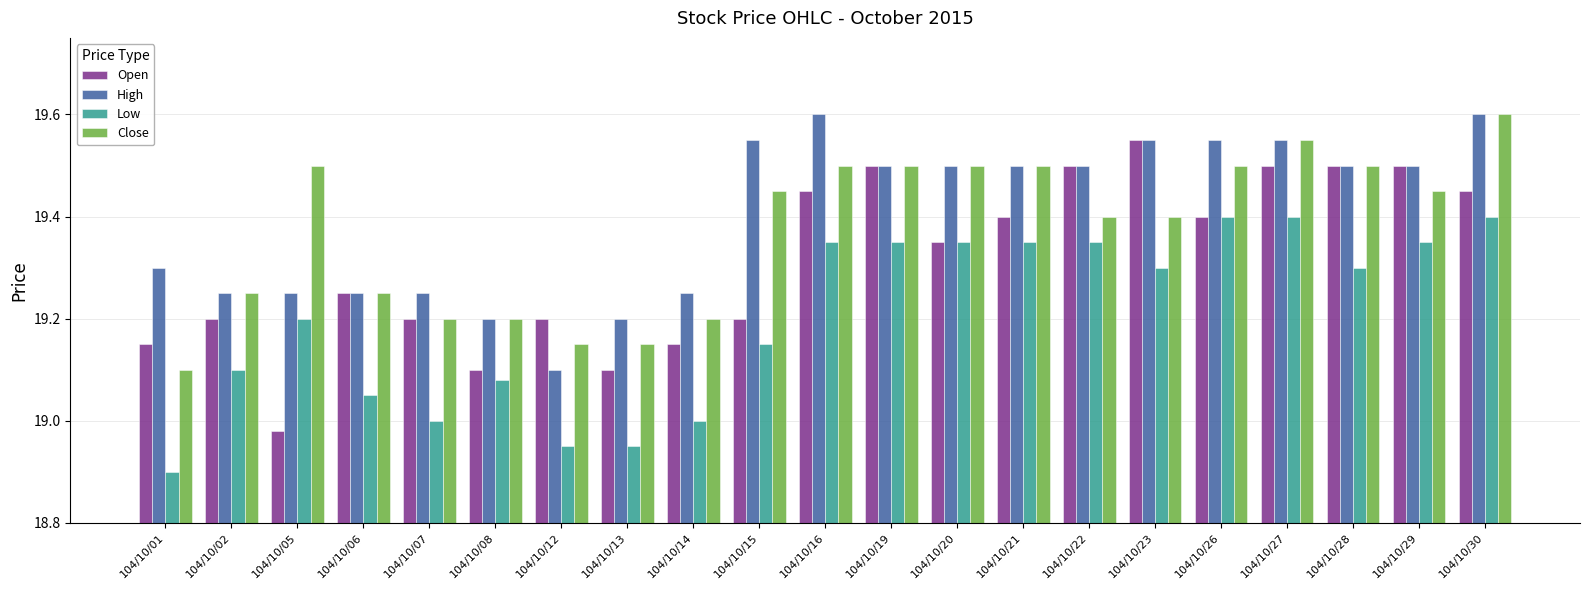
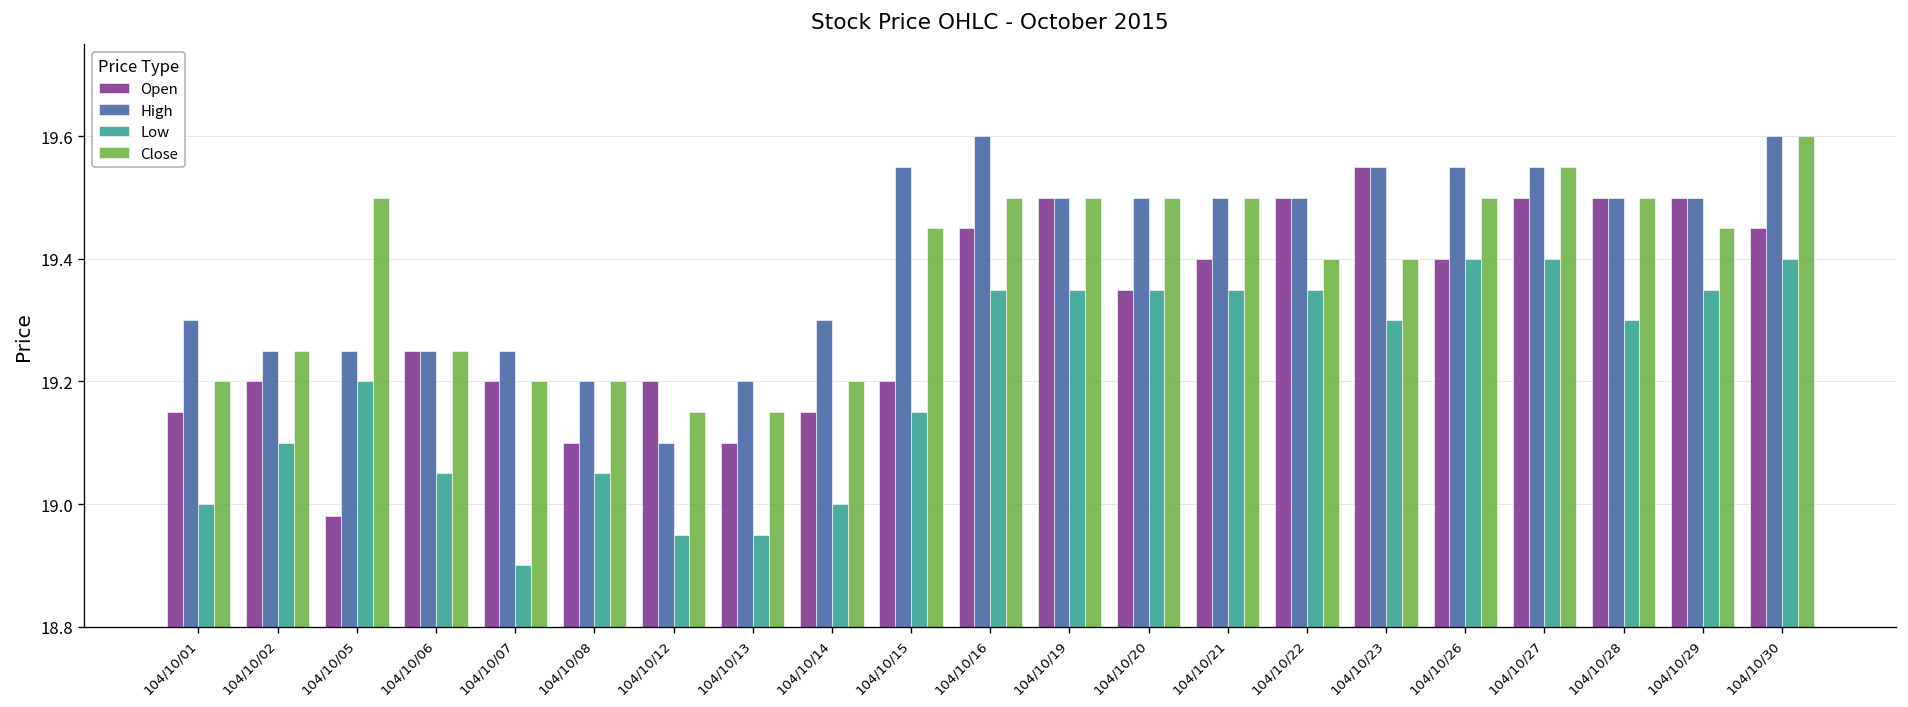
  {
    "Open": {
      "104/10/01": 19.15,
      "104/10/02": 19.20,
      "104/10/05": 18.98,
      "104/10/06": 19.25,
      "104/10/07": 19.20,
      "104/10/08": 19.10,
      "104/10/12": 19.20,
      "104/10/13": 19.10,
      "104/10/14": 19.15,
      "104/10/15": 19.20,
      "104/10/16": 19.45,
      "104/10/19": 19.50,
      "104/10/20": 19.35,
      "104/10/21": 19.40,
      "104/10/22": 19.50,
      "104/10/23": 19.55,
      "104/10/26": 19.40,
      "104/10/27": 19.50,
      "104/10/28": 19.50,
      "104/10/29": 19.50,
      "104/10/30": 19.45
    },
    "High": {
      "104/10/01": 19.30,
      "104/10/02": 19.25,
      "104/10/05": 19.25,
      "104/10/06": 19.25,
      "104/10/07": 19.25,
      "104/10/08": 19.20,
      "104/10/12": 19.10,
      "104/10/13": 19.20,
-     "104/10/14": 19.25,
+     "104/10/14": 19.30,
      "104/10/15": 19.55,
      "104/10/16": 19.60,
      "104/10/19": 19.50,
      "104/10/20": 19.50,
      "104/10/21": 19.50,
      "104/10/22": 19.50,
      "104/10/23": 19.55,
      "104/10/26": 19.55,
      "104/10/27": 19.55,
      "104/10/28": 19.50,
      "104/10/29": 19.50,
      "104/10/30": 19.60
    },
    "Low": {
-     "104/10/01": 18.9,
+     "104/10/01": 19.0,
      "104/10/02": 19.10,
      "104/10/05": 19.20,
      "104/10/06": 19.05,
-     "104/10/07": 19.0,
-     "104/10/08": 19.08,
+     "104/10/07": 18.9,
+     "104/10/08": 19.05,
      "104/10/12": 18.95,
      "104/10/13": 18.95,
      "104/10/14": 19.00,
      "104/10/15": 19.15,
      "104/10/16": 19.35,
      "104/10/19": 19.35,
      "104/10/20": 19.35,
      "104/10/21": 19.35,
      "104/10/22": 19.35,
      "104/10/23": 19.30,
      "104/10/26": 19.40,
      "104/10/27": 19.40,
      "104/10/28": 19.30,
      "104/10/29": 19.35,
      "104/10/30": 19.40
    },
    "Close": {
-     "104/10/01": 19.1,
+     "104/10/01": 19.2,
      "104/10/02": 19.25,
      "104/10/05": 19.5,
      "104/10/06": 19.25,
      "104/10/07": 19.2,
      "104/10/08": 19.2,
      "104/10/12": 19.15,
      "104/10/13": 19.15,
      "104/10/14": 19.2,
      "104/10/15": 19.45,
      "104/10/16": 19.5,
      "104/10/19": 19.5,
      "104/10/20": 19.5,
      "104/10/21": 19.5,
      "104/10/22": 19.4,
      "104/10/23": 19.4,
      "104/10/26": 19.5,
      "104/10/27": 19.55,
      "104/10/28": 19.5,
      "104/10/29": 19.45,
      "104/10/30": 19.6
    }
  }
